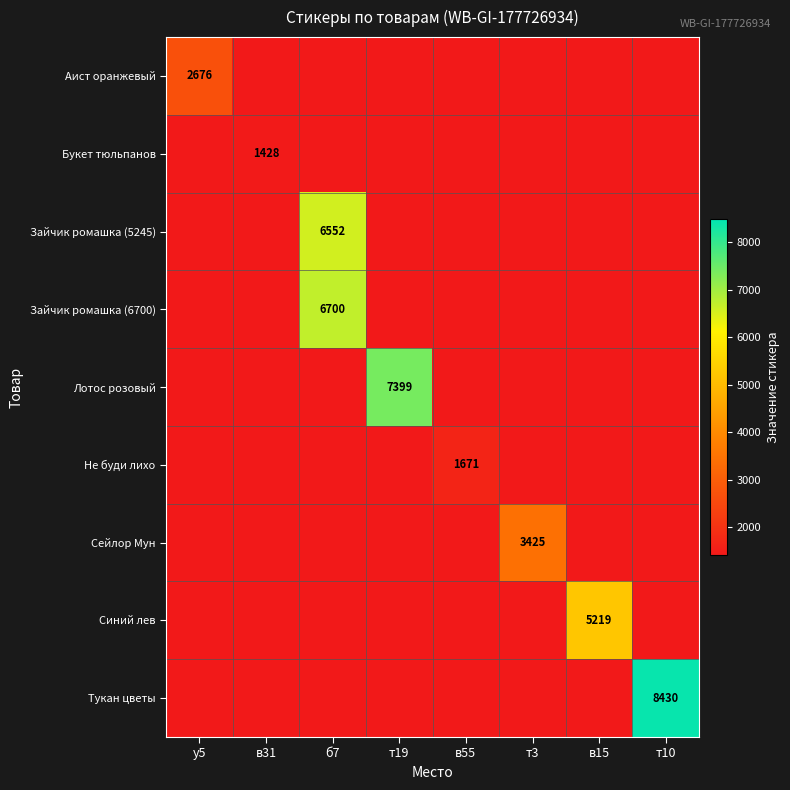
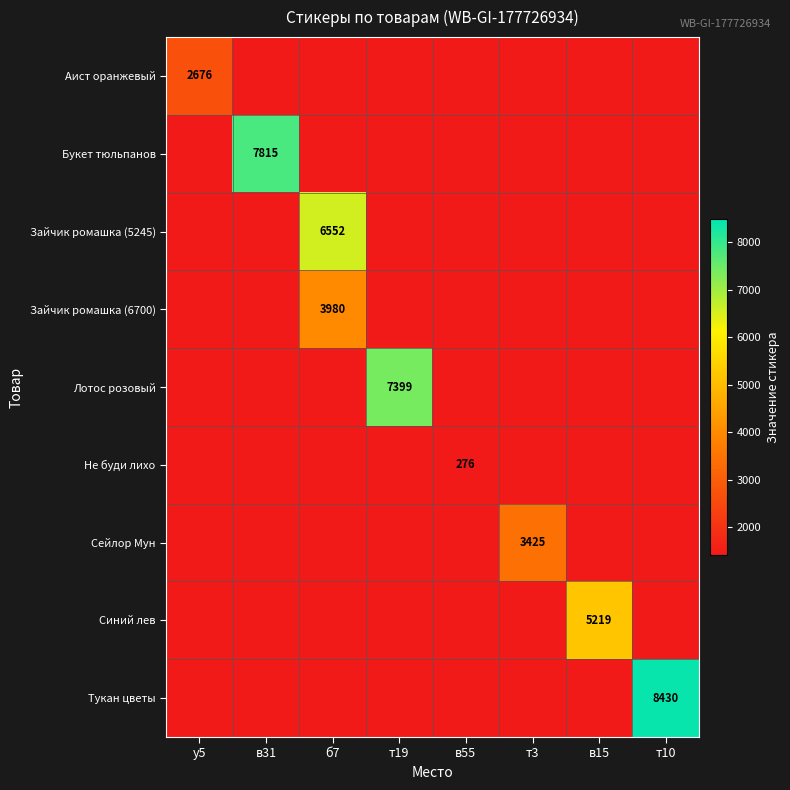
  {
    "Аист оранжевый": {
      "у5": 2676
    },
    "Букет тюльпанов": {
-     "в31": 1428
+     "в31": 7815
    },
    "Зайчик ромашка (5245)": {
      "б7": 6552
    },
    "Зайчик ромашка (6700)": {
-     "б7": 6700
+     "б7": 3980
    },
    "Лотос розовый": {
      "т19": 7399
    },
    "Не буди лихо": {
-     "в55": 1671
+     "в55": 276
    },
    "Сейлор Мун": {
      "т3": 3425
    },
    "Синий лев": {
      "в15": 5219
    },
    "Тукан цветы": {
      "т10": 8430
    }
  }
